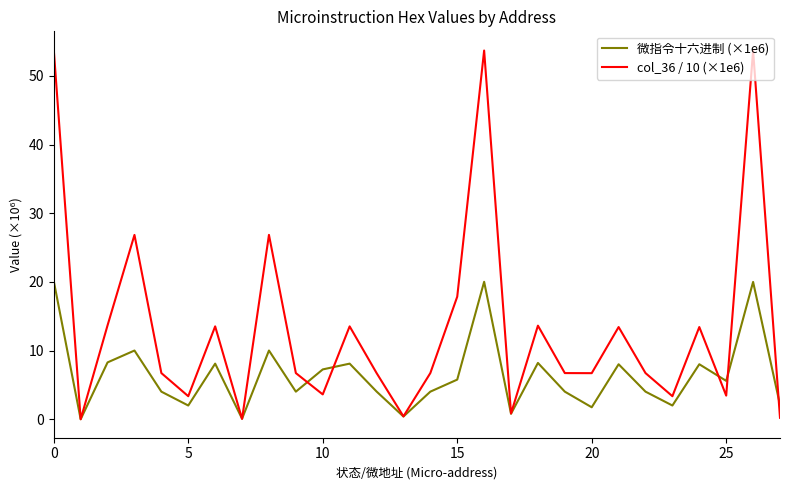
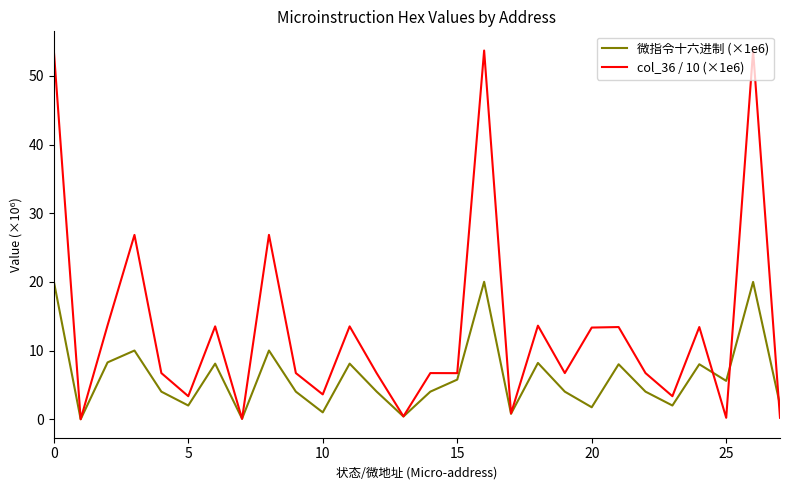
  {
    "微指令十六进制 (×1e6)": {
      "0": 20,
      "5": 2,
-     "10": 7,
+     "10": 1,
      "15": 6,
      "20": 2,
      "25": 6
    },
    "col_36 / 10 (×1e6)": {
      "0": 54,
      "5": 3,
      "10": 4,
-     "15": 18,
-     "20": 7,
-     "25": 3
+     "15": 7,
+     "20": 13,
+     "25": 0
    }
  }
